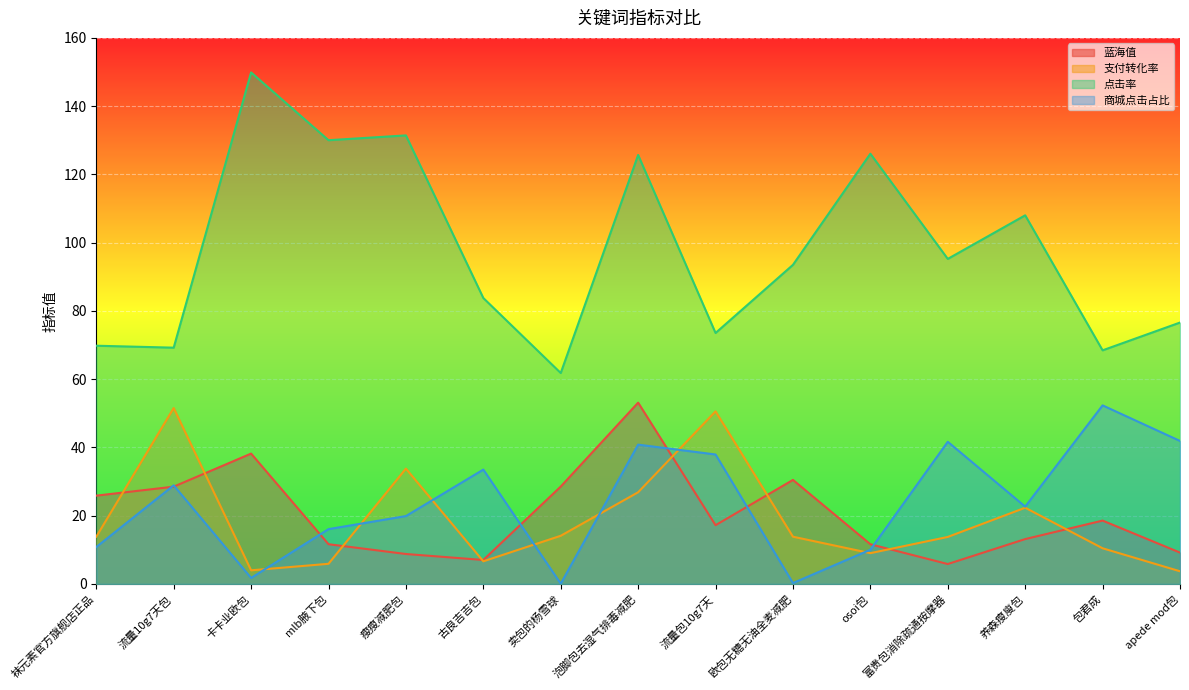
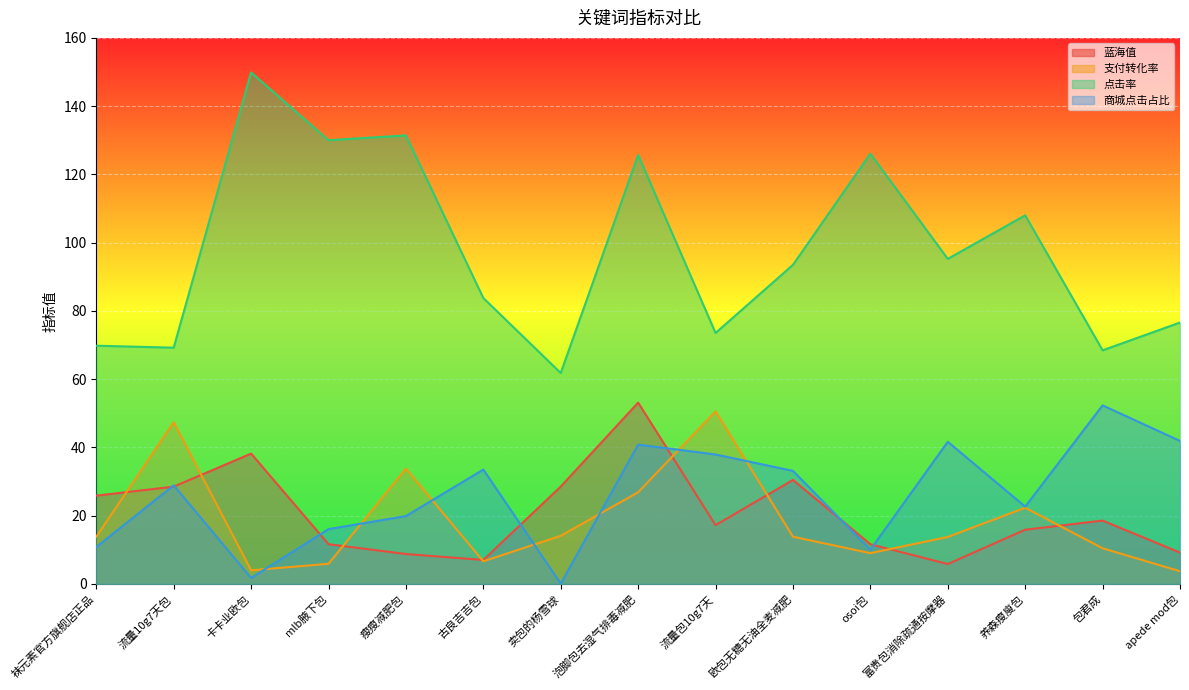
  {
    "蓝海值": {
      "袜元素官方旗舰店正品": 26,
      "卡卡业欧包": 38,
      "mlb腋下包": 12,
      "瘦瘦减肥包": 9,
      "卖包的杨雪球": 29,
      "泡脚包去湿气排毒减肥": 53,
      "流量包10g7天": 17,
      "欧包无糖无油全麦减肥": 30,
      "osoi包": 12,
      "富贵包消除疏通按摩器": 6,
-     "养森瘦廋包": 13,
+     "养森瘦廋包": 16,
      "包君成": 19,
      "apede mod包": 9
    },
    "支付转化率": {
      "袜元素官方旗舰店正品": 14,
-     "流量10g7天包": 52,
+     "流量10g7天包": 47,
      "卡卡业欧包": 4,
      "mlb腋下包": 6,
      "瘦瘦减肥包": 34,
      "卖包的杨雪球": 14,
      "泡脚包去湿气排毒减肥": 27,
      "流量包10g7天": 51,
      "欧包无糖无油全麦减肥": 14,
      "osoi包": 9,
      "富贵包消除疏通按摩器": 14,
      "包君成": 10,
      "apede mod包": 4
    },
    "点击率": {
      "袜元素官方旗舰店正品": 70,
      "流量10g7天包": 69,
      "卡卡业欧包": 150,
      "mlb腋下包": 130,
      "瘦瘦减肥包": 131,
      "古良吉吉包": 84,
      "卖包的杨雪球": 62,
      "泡脚包去湿气排毒减肥": 126,
      "流量包10g7天": 74,
      "欧包无糖无油全麦减肥": 94,
      "osoi包": 126,
      "富贵包消除疏通按摩器": 95,
      "养森瘦廋包": 108,
      "包君成": 68,
      "apede mod包": 77
    },
    "商城点击占比": {
      "袜元素官方旗舰店正品": 11,
      "卡卡业欧包": 2,
      "mlb腋下包": 16,
      "瘦瘦减肥包": 20,
      "古良吉吉包": 34,
      "卖包的杨雪球": 0,
      "泡脚包去湿气排毒减肥": 41,
      "流量包10g7天": 38,
-     "欧包无糖无油全麦减肥": 0,
+     "欧包无糖无油全麦减肥": 33,
      "osoi包": 10,
      "富贵包消除疏通按摩器": 42,
      "包君成": 52,
      "apede mod包": 42
    }
  }
